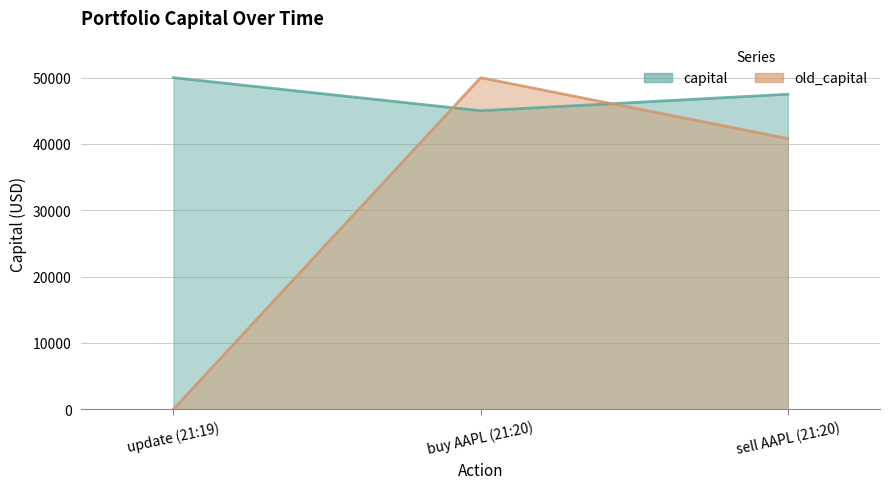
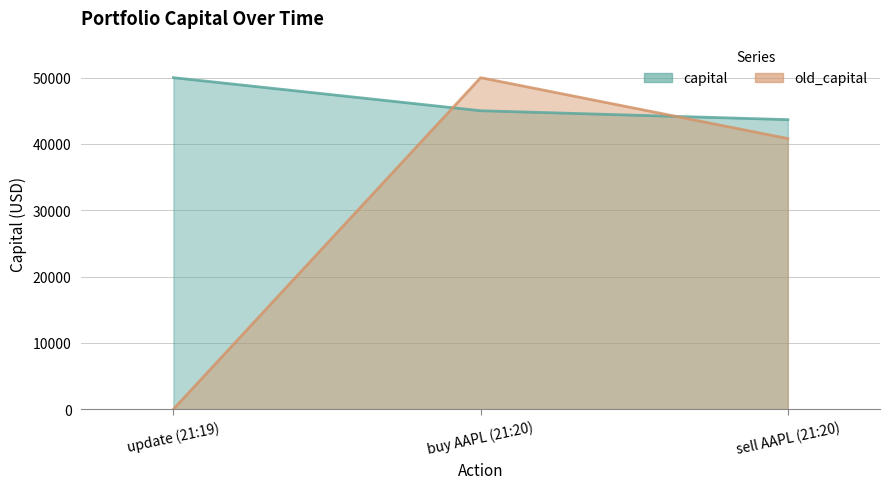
  {
    "capital": {
      "update (21:19)": 50000,
      "buy AAPL (21:20)": 45000,
-     "sell AAPL (21:20)": 48000
+     "sell AAPL (21:20)": 44000
    },
    "old_capital": {
      "update (21:19)": 0,
      "buy AAPL (21:20)": 50000,
      "sell AAPL (21:20)": 41000
    }
  }
